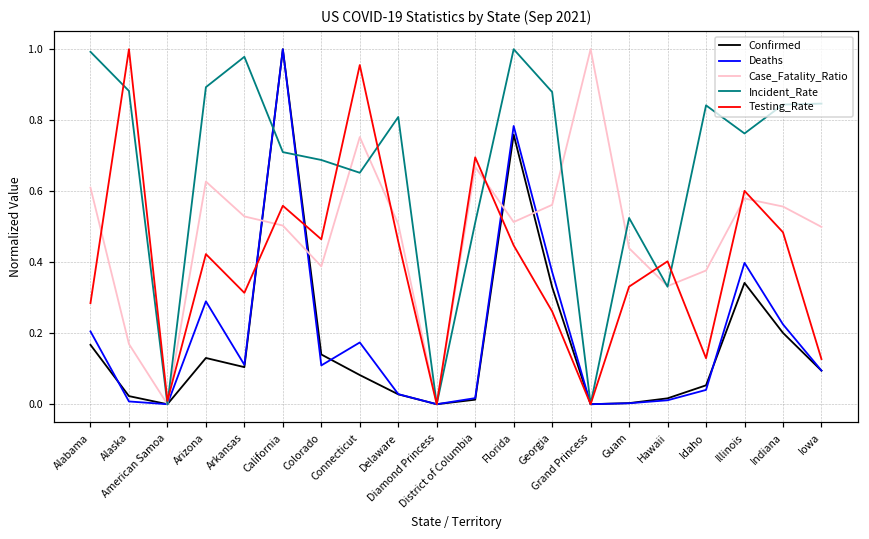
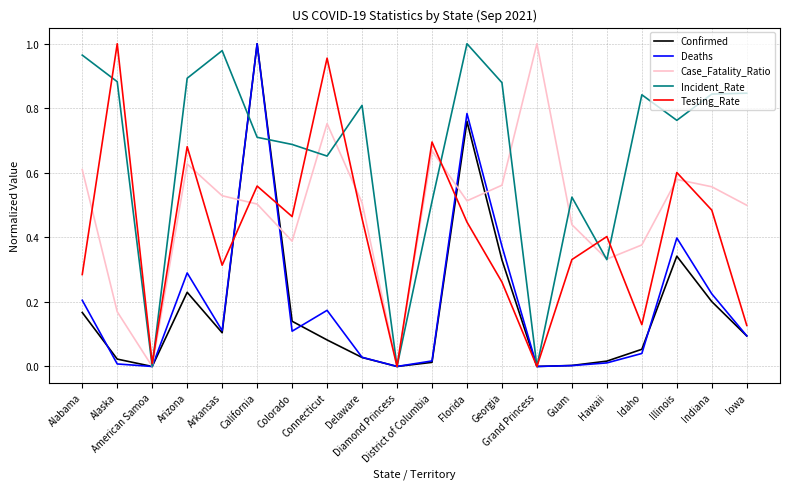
  {
    "Confirmed": {
      "Alabama": 0.17,
      "Alaska": 0.02,
-     "Arizona": 0.13,
+     "Arizona": 0.23,
      "Colorado": 0.14,
      "Connecticut": 0.08,
      "Florida": 0.76,
      "Georgia": 0.33,
      "Idaho": 0.05,
      "Illinois": 0.34,
      "Indiana": 0.20
    },
    "Deaths": {
      "Alabama": 0.21,
      "Alaska": 0.01,
      "Arizona": 0.29,
      "Colorado": 0.11,
      "Connecticut": 0.17,
      "Florida": 0.78,
      "Georgia": 0.37,
      "Idaho": 0.04,
      "Illinois": 0.40,
      "Indiana": 0.22
    },
    "Case_Fatality_Ratio": {
      "Alabama": 0.61,
      "Alaska": 0.17,
      "Arizona": 0.63,
      "Arkansas": 0.53,
      "California": 0.50,
      "Colorado": 0.39,
      "Connecticut": 0.75,
      "Delaware": 0.51,
      "District of Columbia": 0.67,
      "Florida": 0.51,
      "Georgia": 0.56,
      "Grand Princess": 1.00,
      "Guam": 0.44,
      "Idaho": 0.38,
      "Illinois": 0.58,
      "Indiana": 0.56,
      "Iowa": 0.50
    },
    "Incident_Rate": {
-     "Alabama": 0.99,
+     "Alabama": 0.96,
      "Alaska": 0.88,
      "Arizona": 0.89,
      "Arkansas": 0.98,
      "California": 0.71,
      "Colorado": 0.69,
      "Connecticut": 0.65,
      "Delaware": 0.81,
      "District of Columbia": 0.51,
      "Florida": 1.00,
      "Georgia": 0.88,
      "Guam": 0.52,
      "Idaho": 0.84,
      "Illinois": 0.76
    },
    "Testing_Rate": {
      "Alabama": 0.28,
      "Alaska": 1.00,
      "American Samoa": 0.01,
-     "Arizona": 0.42,
+     "Arizona": 0.68,
      "Arkansas": 0.31,
      "California": 0.56,
      "Colorado": 0.46,
      "Connecticut": 0.96,
      "Delaware": 0.46,
      "District of Columbia": 0.70,
      "Florida": 0.45,
      "Georgia": 0.26,
      "Guam": 0.33,
      "Hawaii": 0.40,
      "Idaho": 0.13,
      "Illinois": 0.60,
      "Indiana": 0.48,
      "Iowa": 0.13
    }
  }
